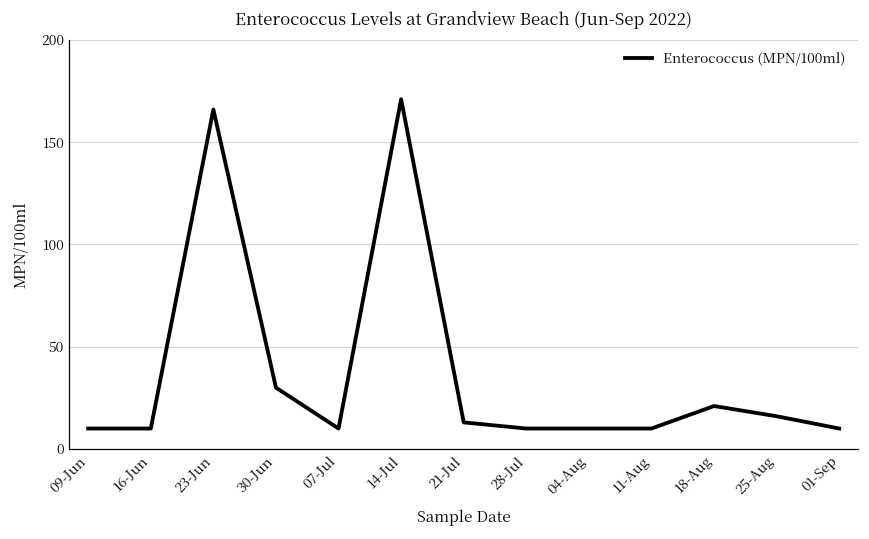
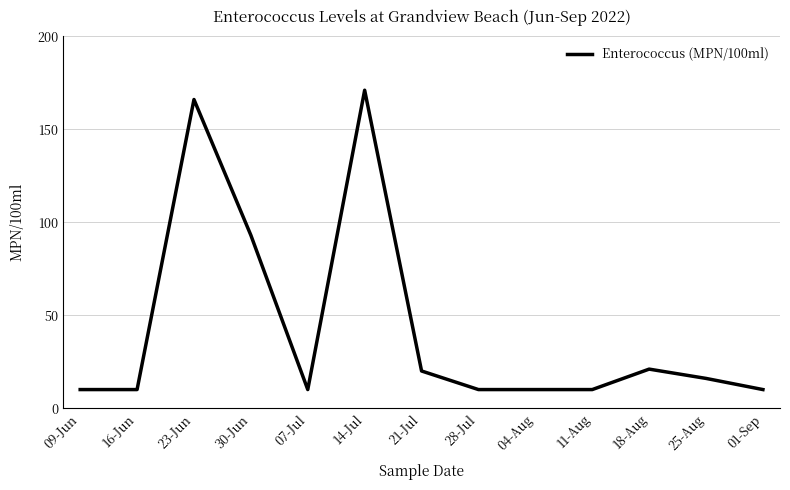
  {
    "09-Jun": 10,
    "16-Jun": 10,
    "23-Jun": 166,
-   "30-Jun": 30,
+   "30-Jun": 93,
    "07-Jul": 10,
    "14-Jul": 171,
-   "21-Jul": 13,
+   "21-Jul": 20,
    "28-Jul": 10,
    "04-Aug": 10,
    "11-Aug": 10,
    "18-Aug": 21,
    "25-Aug": 16,
    "01-Sep": 10
  }
